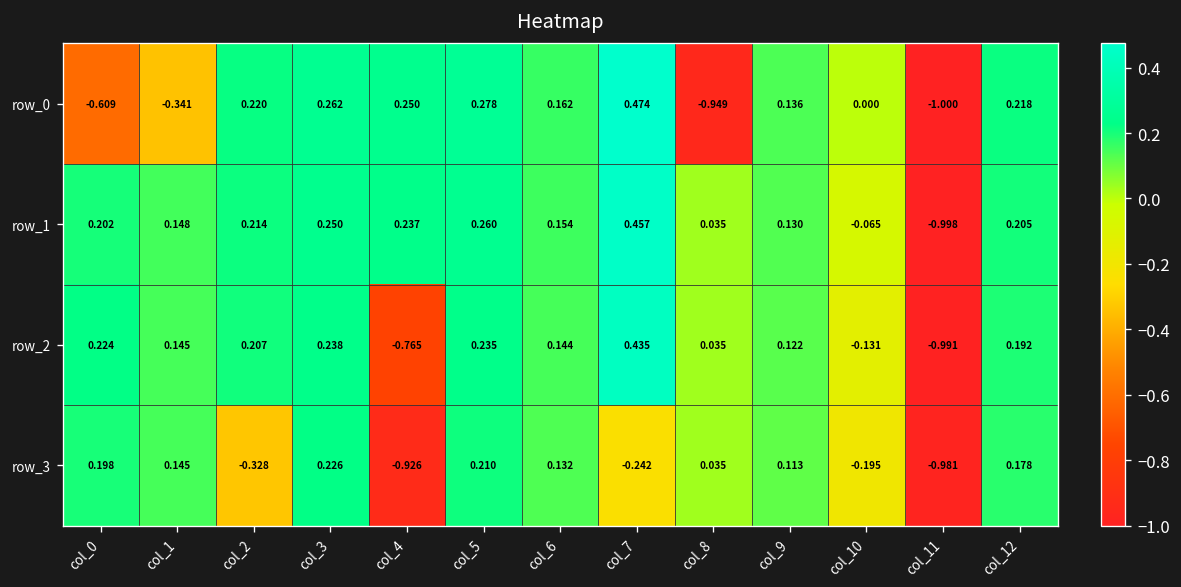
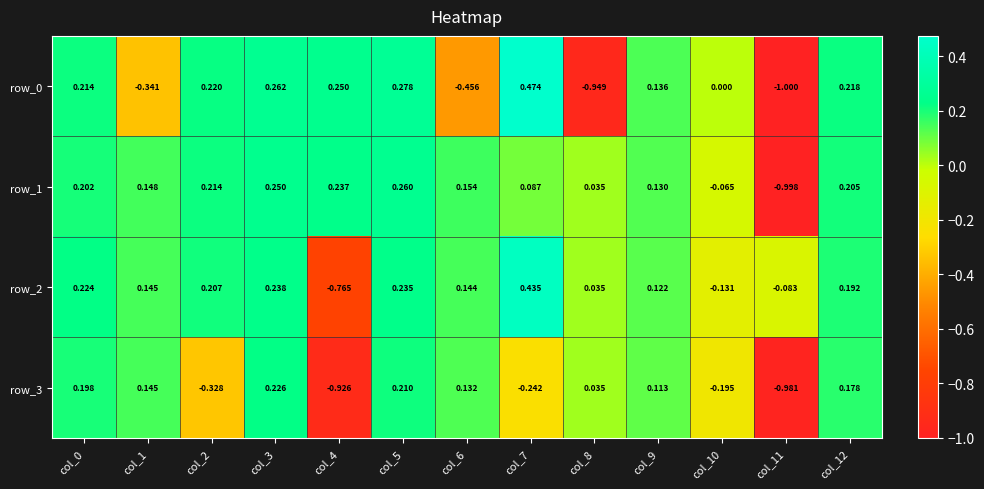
  {
    "row_0": {
-     "col_0": -0.609,
+     "col_0": 0.214,
      "col_1": -0.341,
      "col_2": 0.220,
      "col_3": 0.262,
      "col_4": 0.250,
      "col_5": 0.278,
-     "col_6": 0.162,
+     "col_6": -0.456,
      "col_7": 0.474,
      "col_8": -0.949,
      "col_9": 0.136,
      "col_10": 0.000,
      "col_11": -1.000,
      "col_12": 0.218
    },
    "row_1": {
      "col_0": 0.202,
      "col_1": 0.148,
      "col_2": 0.214,
      "col_3": 0.250,
      "col_4": 0.237,
      "col_5": 0.260,
      "col_6": 0.154,
-     "col_7": 0.457,
+     "col_7": 0.087,
      "col_8": 0.035,
      "col_9": 0.130,
      "col_10": -0.065,
      "col_11": -0.998,
      "col_12": 0.205
    },
    "row_2": {
      "col_0": 0.224,
      "col_1": 0.145,
      "col_2": 0.207,
      "col_3": 0.238,
      "col_4": -0.765,
      "col_5": 0.235,
      "col_6": 0.144,
      "col_7": 0.435,
      "col_8": 0.035,
      "col_9": 0.122,
      "col_10": -0.131,
-     "col_11": -0.991,
+     "col_11": -0.083,
      "col_12": 0.192
    },
    "row_3": {
      "col_0": 0.198,
      "col_1": 0.145,
      "col_2": -0.328,
      "col_3": 0.226,
      "col_4": -0.926,
      "col_5": 0.210,
      "col_6": 0.132,
      "col_7": -0.242,
      "col_8": 0.035,
      "col_9": 0.113,
      "col_10": -0.195,
      "col_11": -0.981,
      "col_12": 0.178
    }
  }
